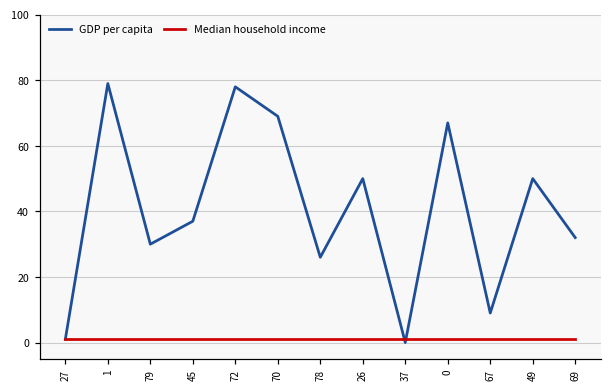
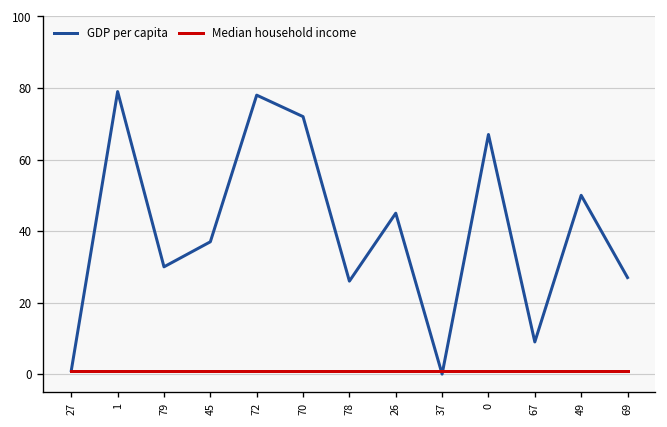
  {
    "GDP per capita": {
      "1": 79,
      "79": 30,
      "45": 37,
      "72": 78,
-     "70": 69,
+     "70": 72,
      "78": 26,
-     "26": 50,
+     "26": 45,
      "37": 0,
      "0": 67,
      "67": 9,
      "49": 50,
-     "69": 32
+     "69": 27
    },
    "Median household income": {
      "1": 1,
      "79": 1,
      "45": 1,
      "72": 1,
      "70": 1,
      "78": 1,
      "26": 1,
      "37": 1,
      "0": 1,
      "67": 1,
      "49": 1,
      "69": 1
    }
  }
